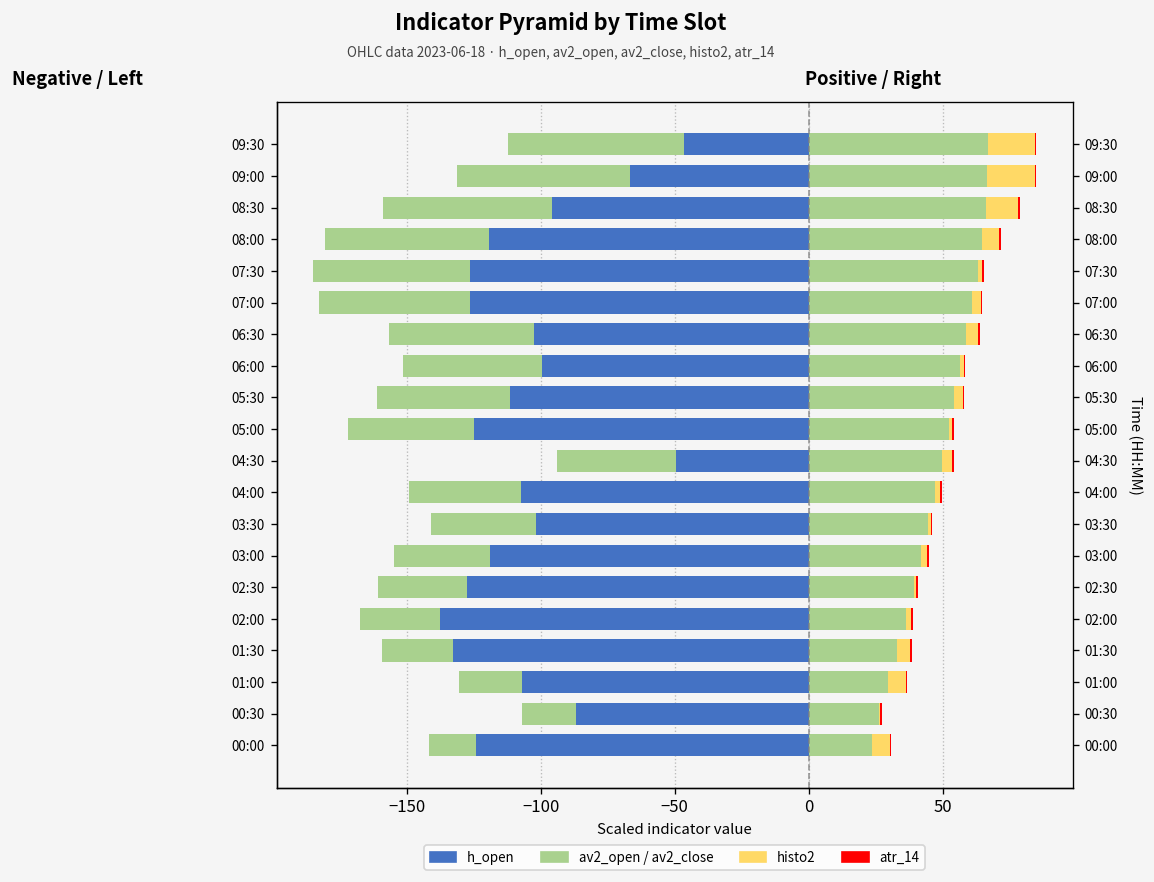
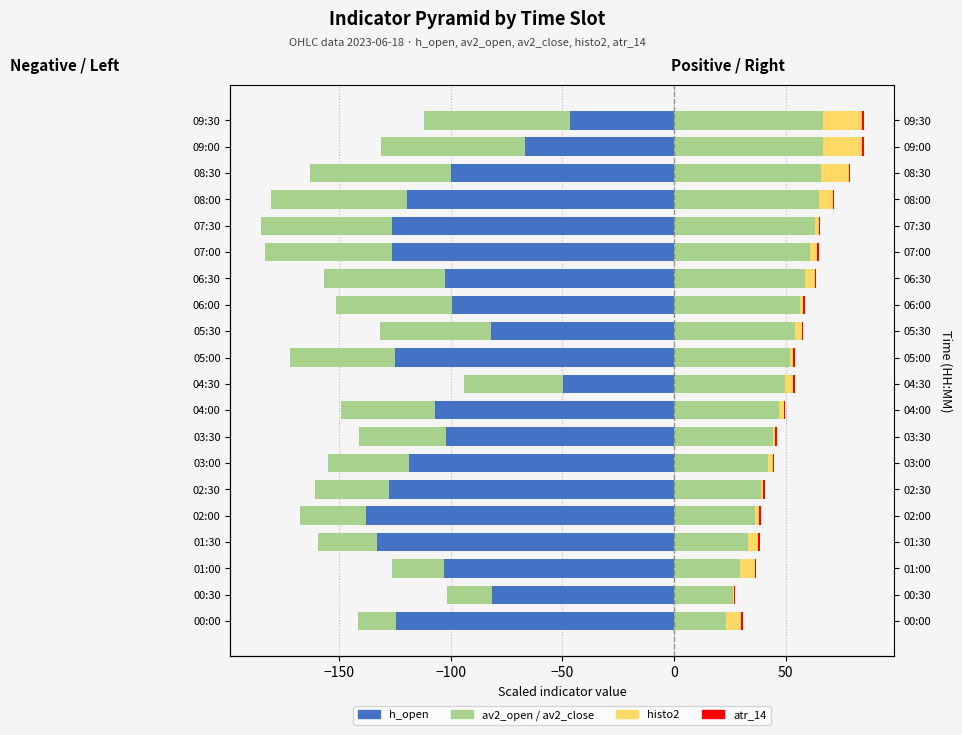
  {
    "h_open": {
      "09:30": -46,
      "09:00": -67,
-     "08:30": -96,
+     "08:30": -100,
      "08:00": -119,
      "07:30": -126,
      "07:00": -126,
      "06:30": -102,
      "06:00": -100,
-     "05:30": -112,
+     "05:30": -82,
      "05:00": -125,
      "04:30": -50,
      "04:00": -107,
      "03:30": -102,
      "03:00": -119,
      "02:30": -128,
      "02:00": -138,
      "01:30": -133,
-     "01:00": -107,
-     "00:30": -87,
+     "01:00": -103,
+     "00:30": -81,
      "00:00": -124
    },
    "histo2": {
      "09:30": 18,
      "09:00": 18,
      "08:30": 12,
      "08:00": 6,
      "07:30": 2,
      "07:00": 3,
      "06:30": 5,
      "06:00": 1,
      "05:30": 3,
      "05:00": 1,
      "04:30": 4,
      "04:00": 2,
      "03:00": 2,
      "02:00": 2,
      "01:30": 5,
      "01:00": 7,
      "00:00": 7
    }
  }
